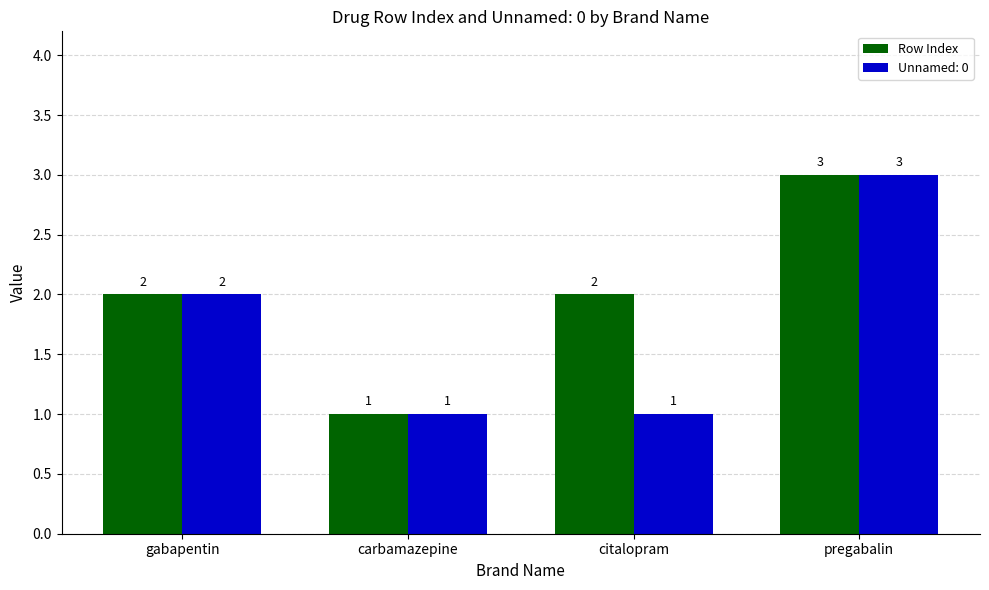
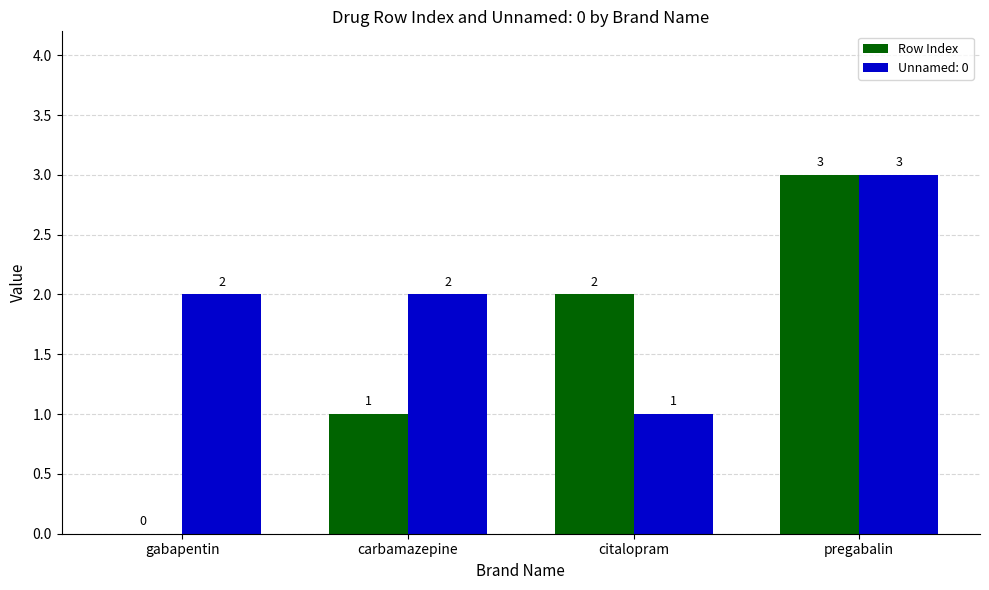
  {
    "Row Index": {
-     "gabapentin": 2,
+     "gabapentin": 0,
      "carbamazepine": 1,
      "citalopram": 2,
      "pregabalin": 3
    },
    "Unnamed: 0": {
      "gabapentin": 2,
-     "carbamazepine": 1,
+     "carbamazepine": 2,
      "citalopram": 1,
      "pregabalin": 3
    }
  }
